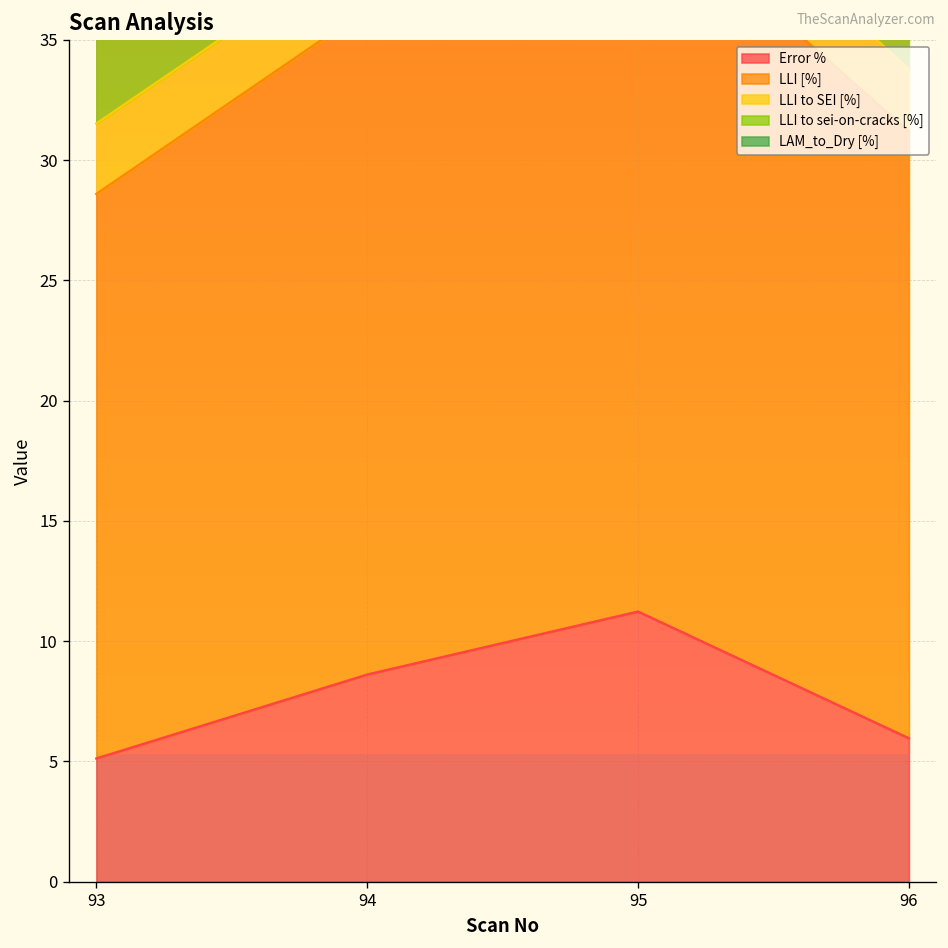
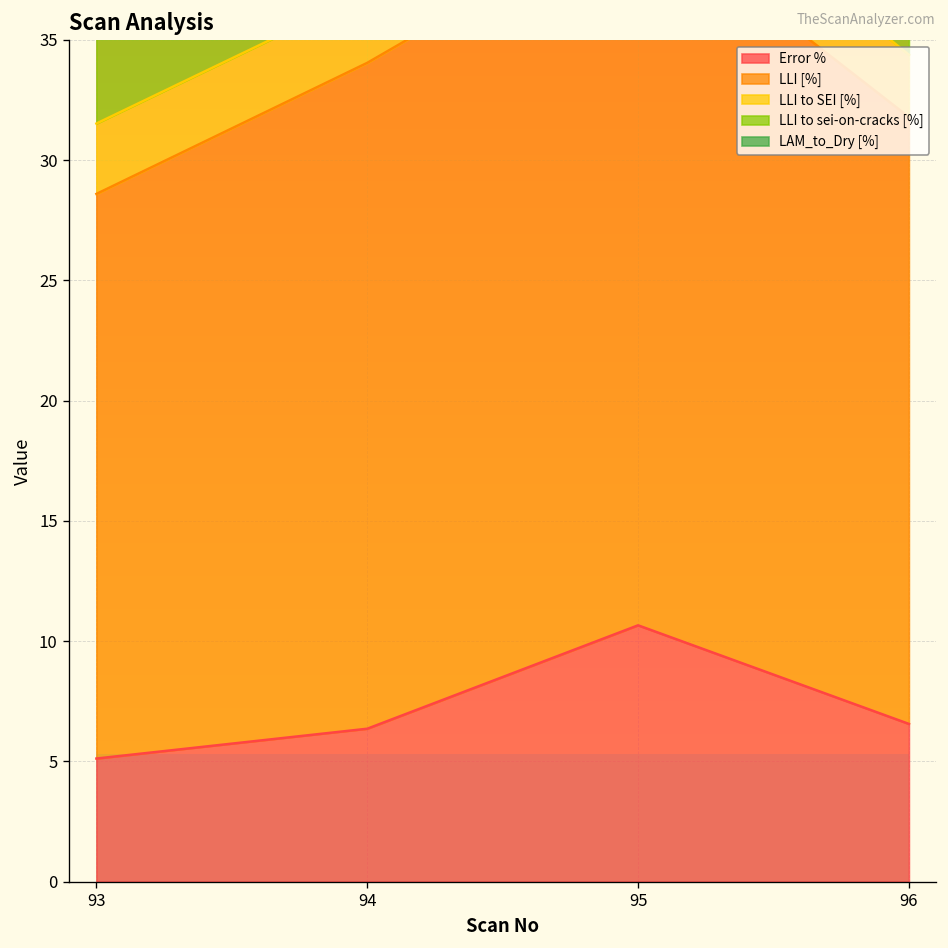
  {
    "Error %": {
      "93": 5.1,
-     "94": 8.6,
-     "95": 11.2,
-     "96": 6.0
+     "94": 6.4,
+     "95": 10.7,
+     "96": 6.6
    },
    "LLI [%]": {
      "93": 23.5
    },
    "LLI to SEI [%]": {
      "93": 2.9
    }
  }
